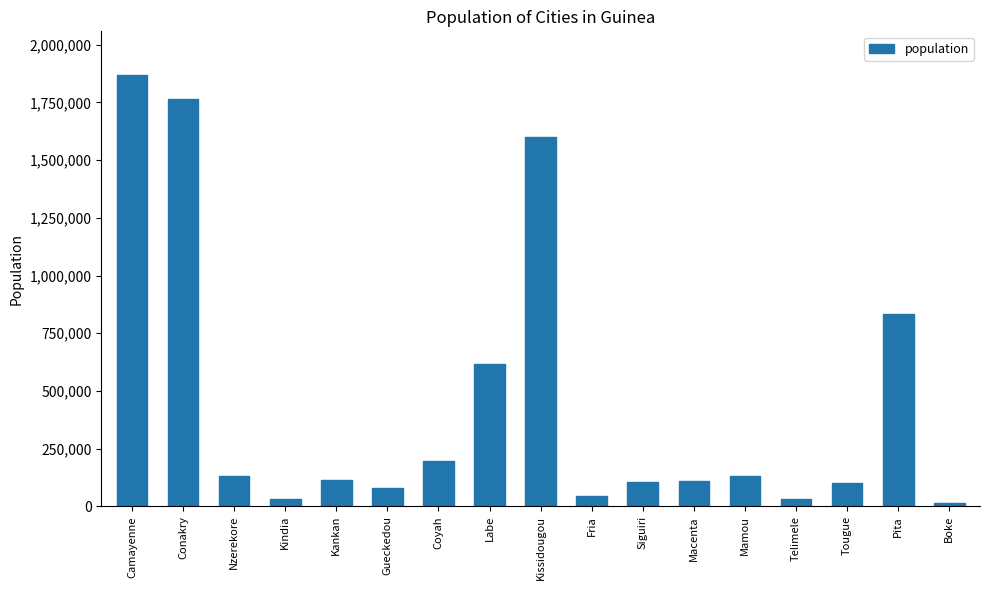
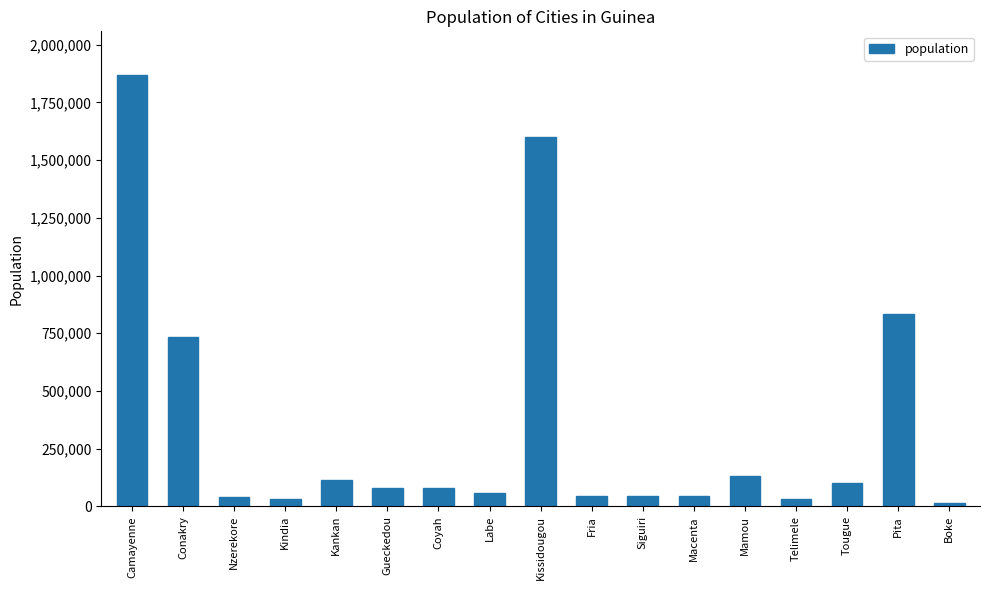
  {
    "Camayenne": "1,870,000",
-   "Conakry": "1,770,000",
-   "Nzerekore": "130,000",
+   "Conakry": "730,000",
+   "Nzerekore": "40,000",
    "Kindia": "30,000",
    "Kankan": "110,000",
    "Gueckedou": "80,000",
-   "Coyah": "200,000",
-   "Labe": "620,000",
+   "Coyah": "80,000",
+   "Labe": "60,000",
    "Kissidougou": "1,600,000",
    "Fria": "40,000",
-   "Siguiri": "110,000",
-   "Macenta": "110,000",
+   "Siguiri": "40,000",
+   "Macenta": "40,000",
    "Mamou": "130,000",
    "Telimele": "30,000",
    "Tougue": "100,000",
    "Pita": "830,000",
    "Boke": "20,000"
  }
